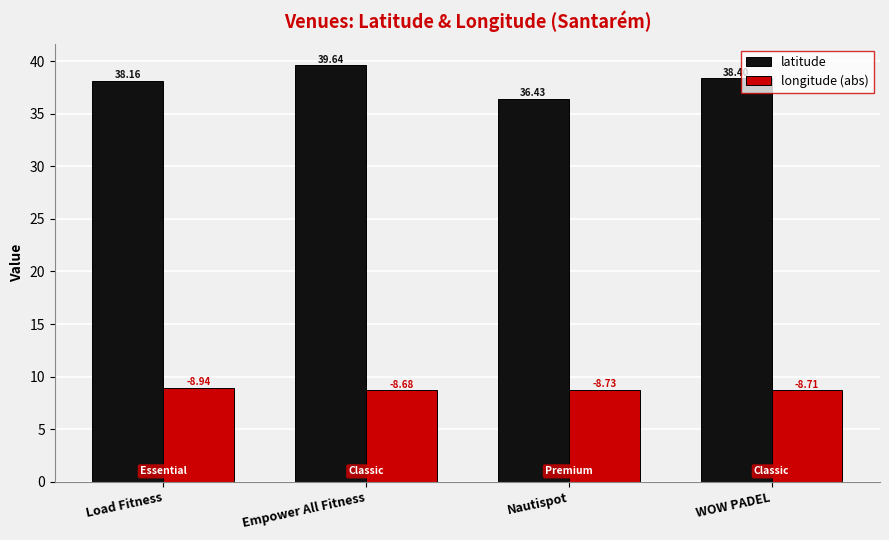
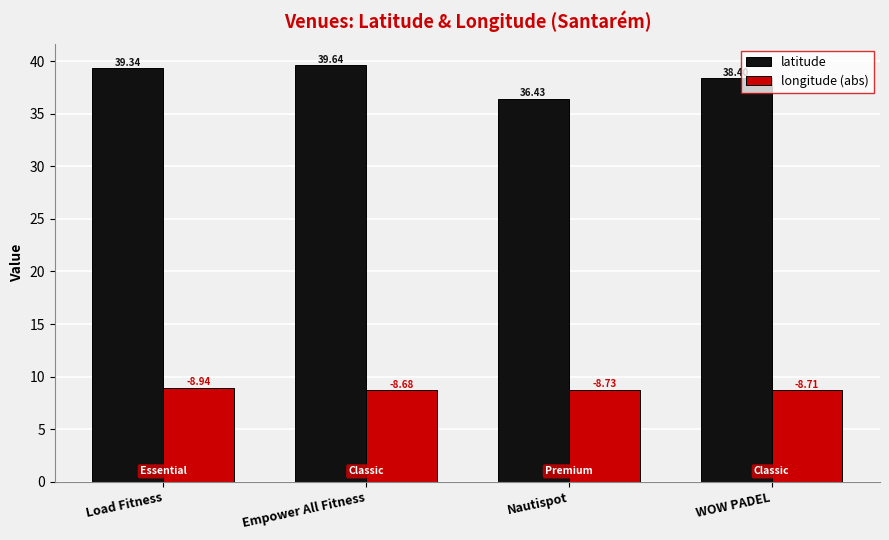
  {
    "latitude": {
-     "Load Fitness": 38.16,
+     "Load Fitness": 39.34,
      "Empower All Fitness": 39.64,
      "Nautispot": 36.43
    }
  }
